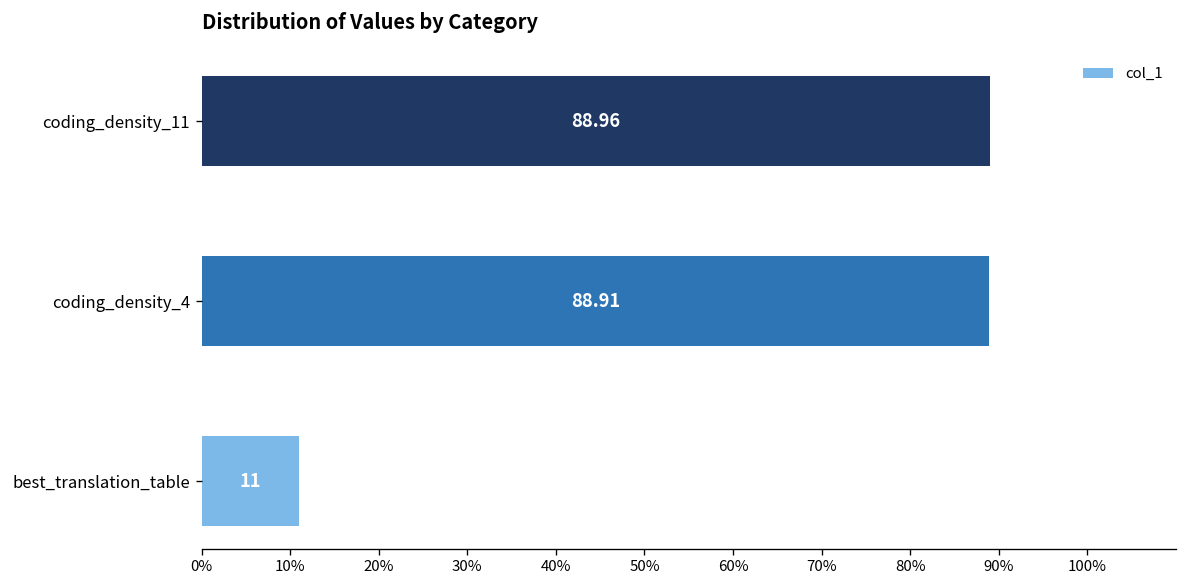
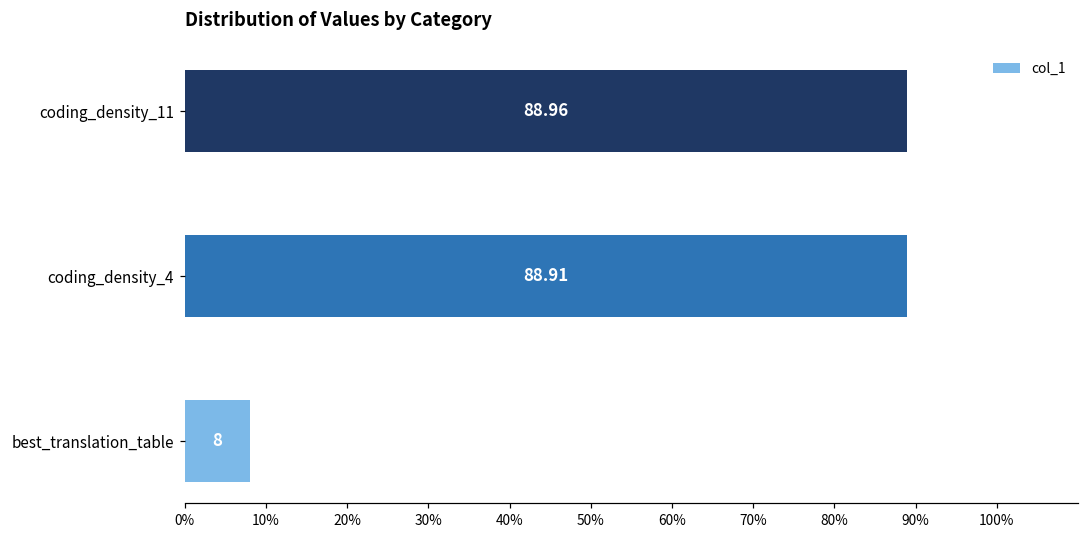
  {
    "coding_density_11": 88.96,
    "coding_density_4": 88.91,
-   "best_translation_table": 11
+   "best_translation_table": 8
  }
